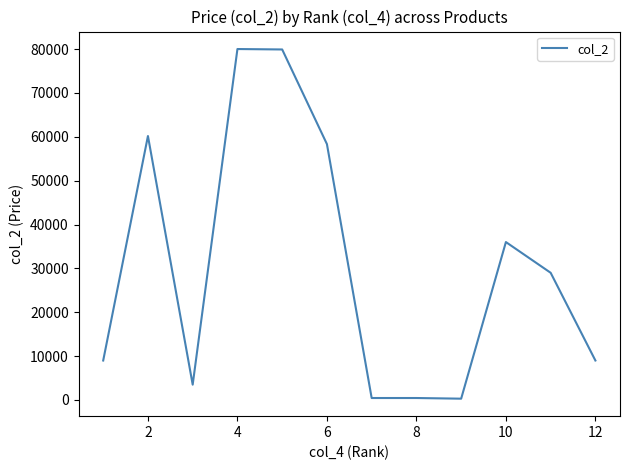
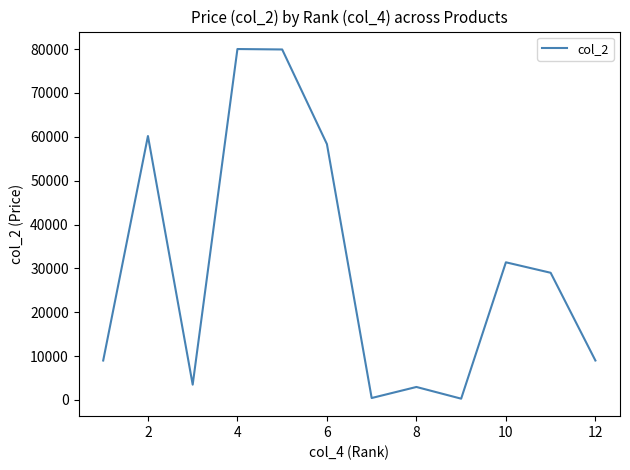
  {
    "2": 60000,
    "4": 80000,
    "6": 58000,
-   "8": 0,
-   "10": 36000,
+   "8": 3000,
+   "10": 31000,
    "12": 9000
  }
